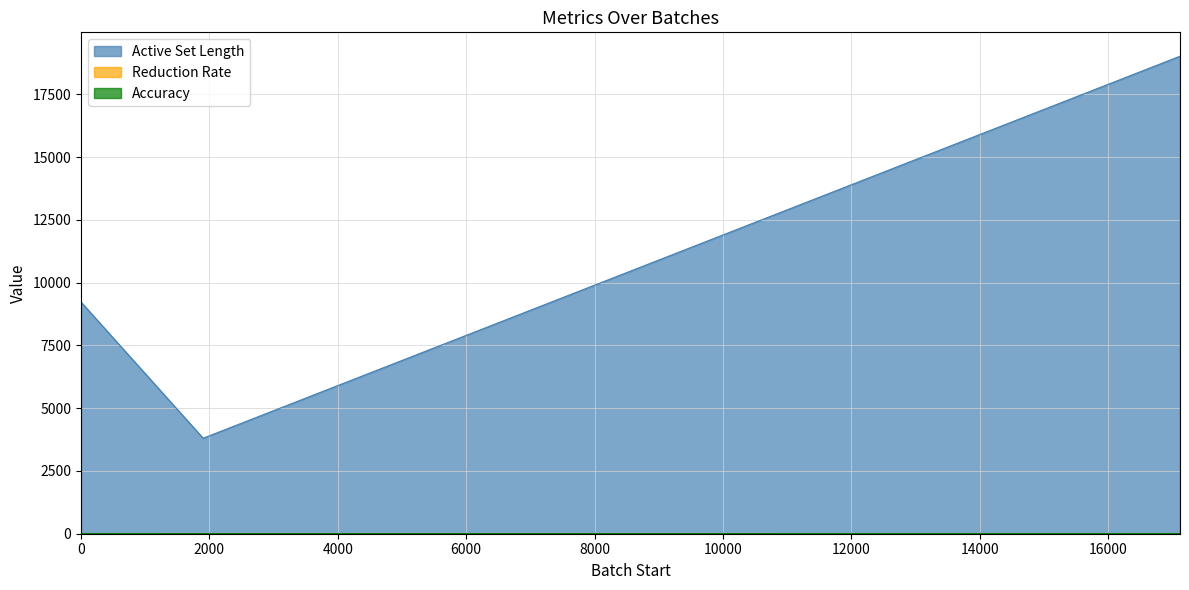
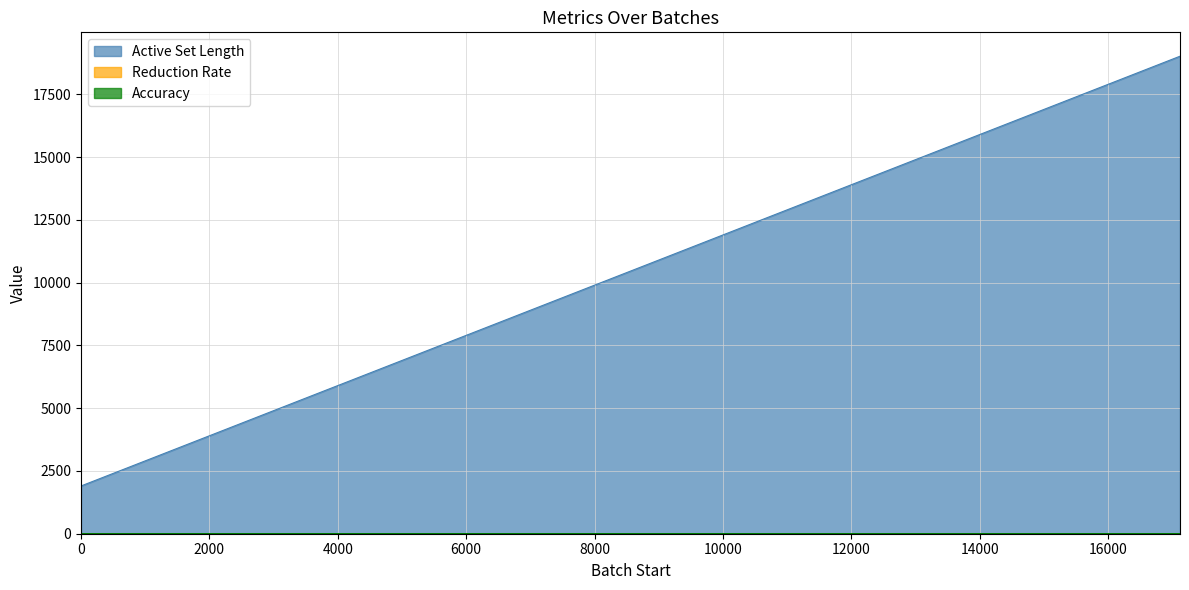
  {
    "Active Set Length": {
-     "0": 9200
+     "0": 1900
    },
    "Accuracy": {
      "0": 0
    }
  }
